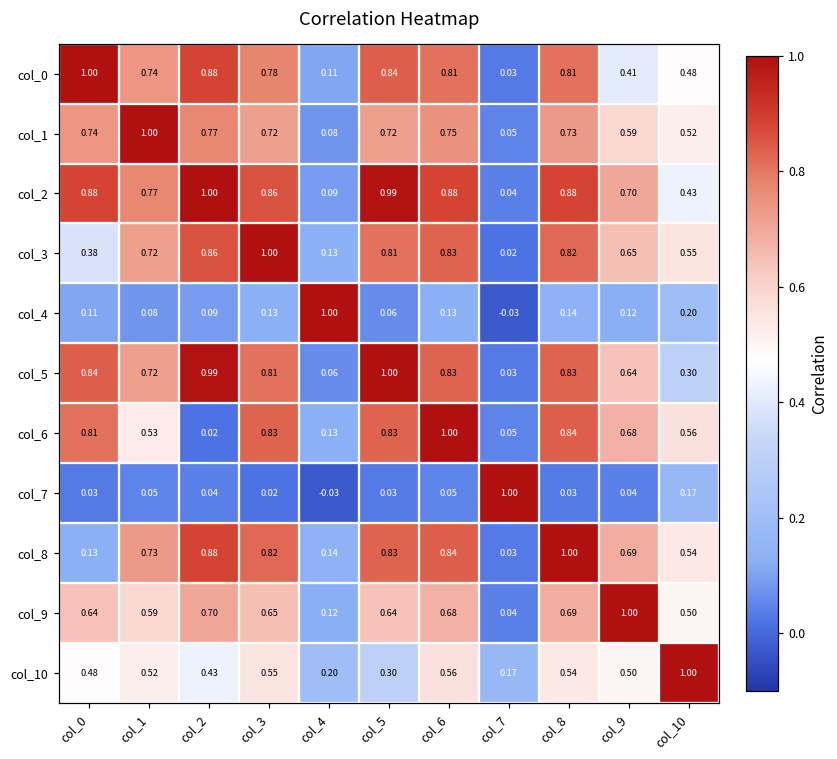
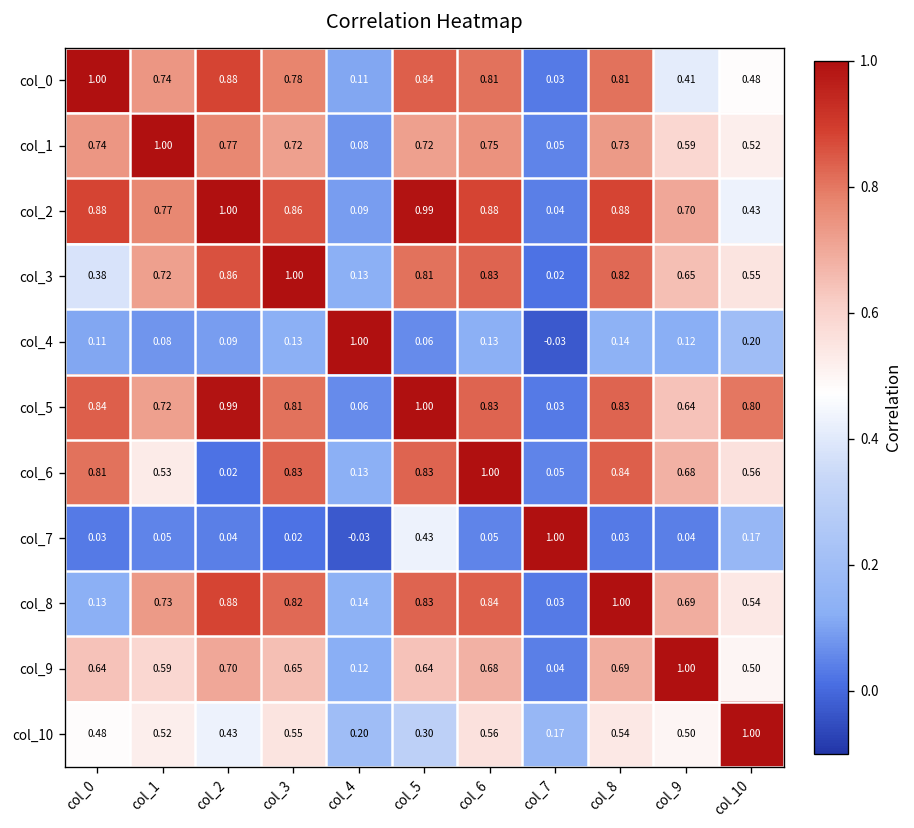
  {
    "col_0": {
      "col_0": 1.00,
      "col_1": 0.74,
      "col_2": 0.88,
      "col_3": 0.78,
      "col_4": 0.11,
      "col_5": 0.84,
      "col_6": 0.81,
      "col_7": 0.03,
      "col_8": 0.81,
      "col_9": 0.41,
      "col_10": 0.48
    },
    "col_1": {
      "col_0": 0.74,
      "col_1": 1.00,
      "col_2": 0.77,
      "col_3": 0.72,
      "col_4": 0.08,
      "col_5": 0.72,
      "col_6": 0.75,
      "col_7": 0.05,
      "col_8": 0.73,
      "col_9": 0.59,
      "col_10": 0.52
    },
    "col_2": {
      "col_0": 0.88,
      "col_1": 0.77,
      "col_2": 1.00,
      "col_3": 0.86,
      "col_4": 0.09,
      "col_5": 0.99,
      "col_6": 0.88,
      "col_7": 0.04,
      "col_8": 0.88,
      "col_9": 0.70,
      "col_10": 0.43
    },
    "col_3": {
      "col_0": 0.38,
      "col_1": 0.72,
      "col_2": 0.86,
      "col_3": 1.00,
      "col_4": 0.13,
      "col_5": 0.81,
      "col_6": 0.83,
      "col_7": 0.02,
      "col_8": 0.82,
      "col_9": 0.65,
      "col_10": 0.55
    },
    "col_4": {
      "col_0": 0.11,
      "col_1": 0.08,
      "col_2": 0.09,
      "col_3": 0.13,
      "col_4": 1.00,
      "col_5": 0.06,
      "col_6": 0.13,
      "col_7": -0.03,
      "col_8": 0.14,
      "col_9": 0.12,
      "col_10": 0.20
    },
    "col_5": {
      "col_0": 0.84,
      "col_1": 0.72,
      "col_2": 0.99,
      "col_3": 0.81,
      "col_4": 0.06,
      "col_5": 1.00,
      "col_6": 0.83,
      "col_7": 0.03,
      "col_8": 0.83,
      "col_9": 0.64,
-     "col_10": 0.30
+     "col_10": 0.80
    },
    "col_6": {
      "col_0": 0.81,
      "col_1": 0.53,
      "col_2": 0.02,
      "col_3": 0.83,
      "col_4": 0.13,
      "col_5": 0.83,
      "col_6": 1.00,
      "col_7": 0.05,
      "col_8": 0.84,
      "col_9": 0.68,
      "col_10": 0.56
    },
    "col_7": {
      "col_0": 0.03,
      "col_1": 0.05,
      "col_2": 0.04,
      "col_3": 0.02,
      "col_4": -0.03,
-     "col_5": 0.03,
+     "col_5": 0.43,
      "col_6": 0.05,
      "col_7": 1.00,
      "col_8": 0.03,
      "col_9": 0.04,
      "col_10": 0.17
    },
    "col_8": {
      "col_0": 0.13,
      "col_1": 0.73,
      "col_2": 0.88,
      "col_3": 0.82,
      "col_4": 0.14,
      "col_5": 0.83,
      "col_6": 0.84,
      "col_7": 0.03,
      "col_8": 1.00,
      "col_9": 0.69,
      "col_10": 0.54
    },
    "col_9": {
      "col_0": 0.64,
      "col_1": 0.59,
      "col_2": 0.70,
      "col_3": 0.65,
      "col_4": 0.12,
      "col_5": 0.64,
      "col_6": 0.68,
      "col_7": 0.04,
      "col_8": 0.69,
      "col_9": 1.00,
      "col_10": 0.50
    },
    "col_10": {
      "col_0": 0.48,
      "col_1": 0.52,
      "col_2": 0.43,
      "col_3": 0.55,
      "col_4": 0.20,
      "col_5": 0.30,
      "col_6": 0.56,
      "col_7": 0.17,
      "col_8": 0.54,
      "col_9": 0.50,
      "col_10": 1.00
    }
  }
